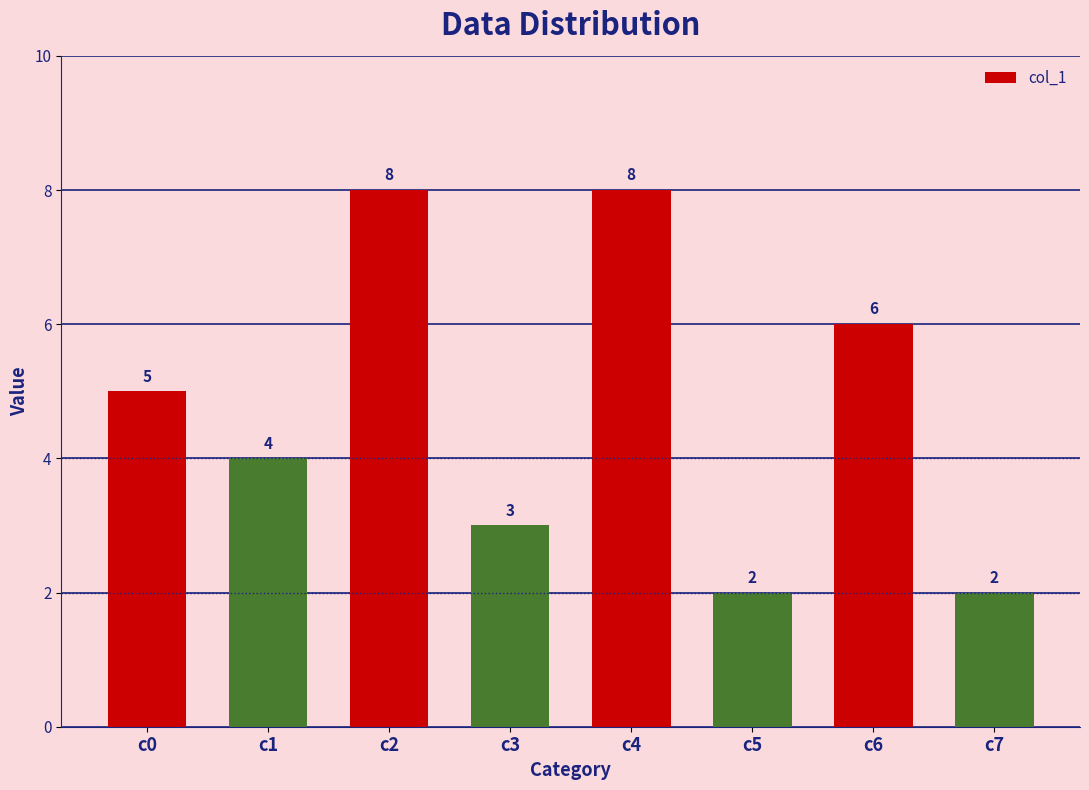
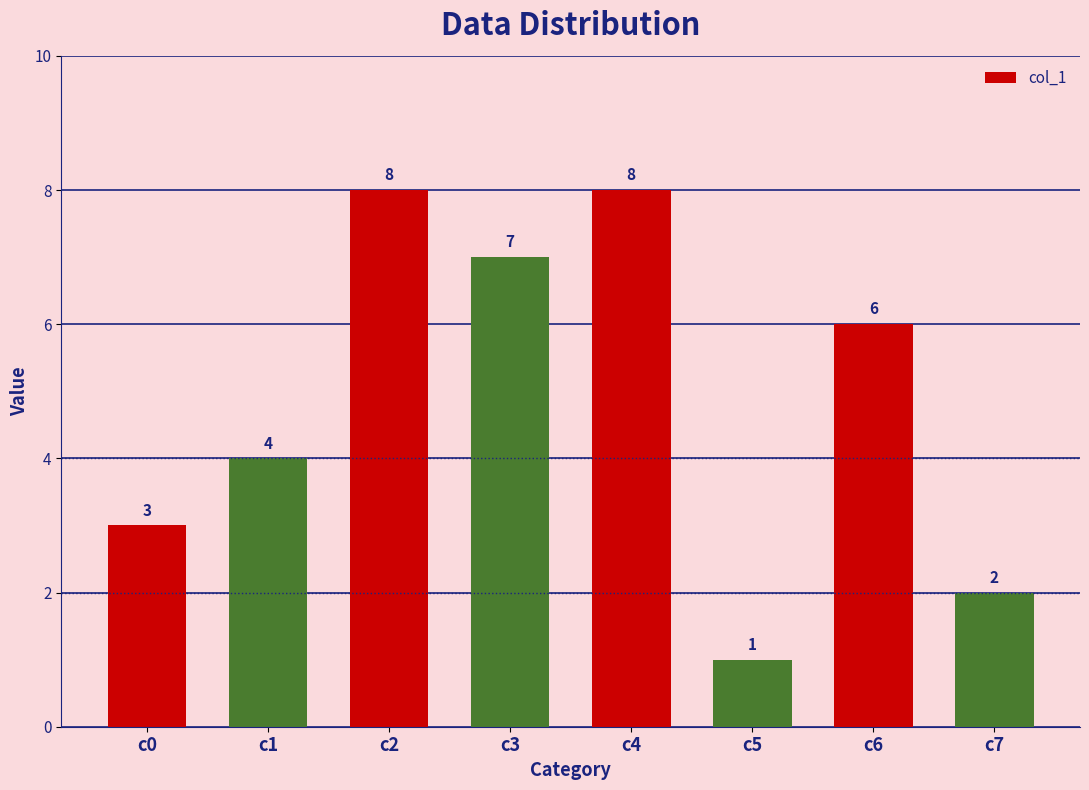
  {
-   "c0": 5,
+   "c0": 3,
    "c1": 4,
    "c2": 8,
-   "c3": 3,
+   "c3": 7,
    "c4": 8,
-   "c5": 2,
+   "c5": 1,
    "c6": 6,
    "c7": 2
  }
